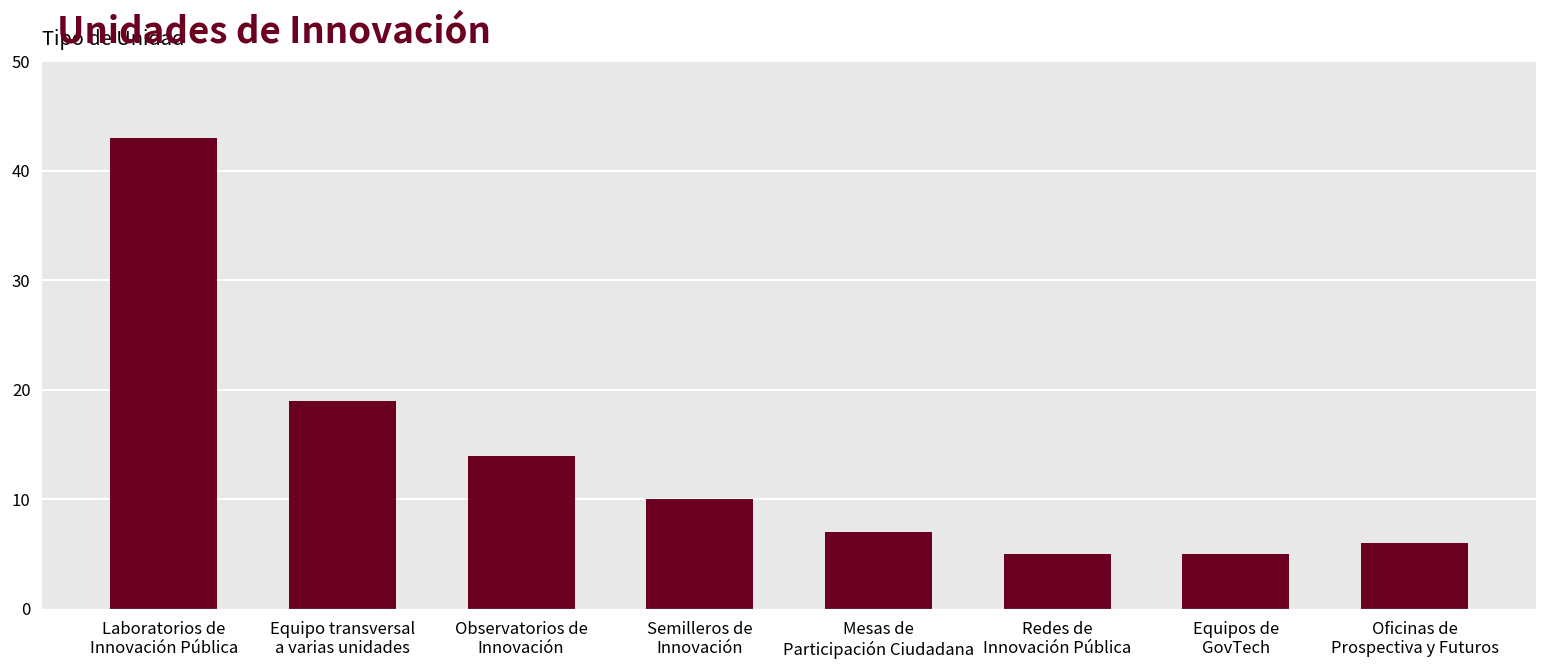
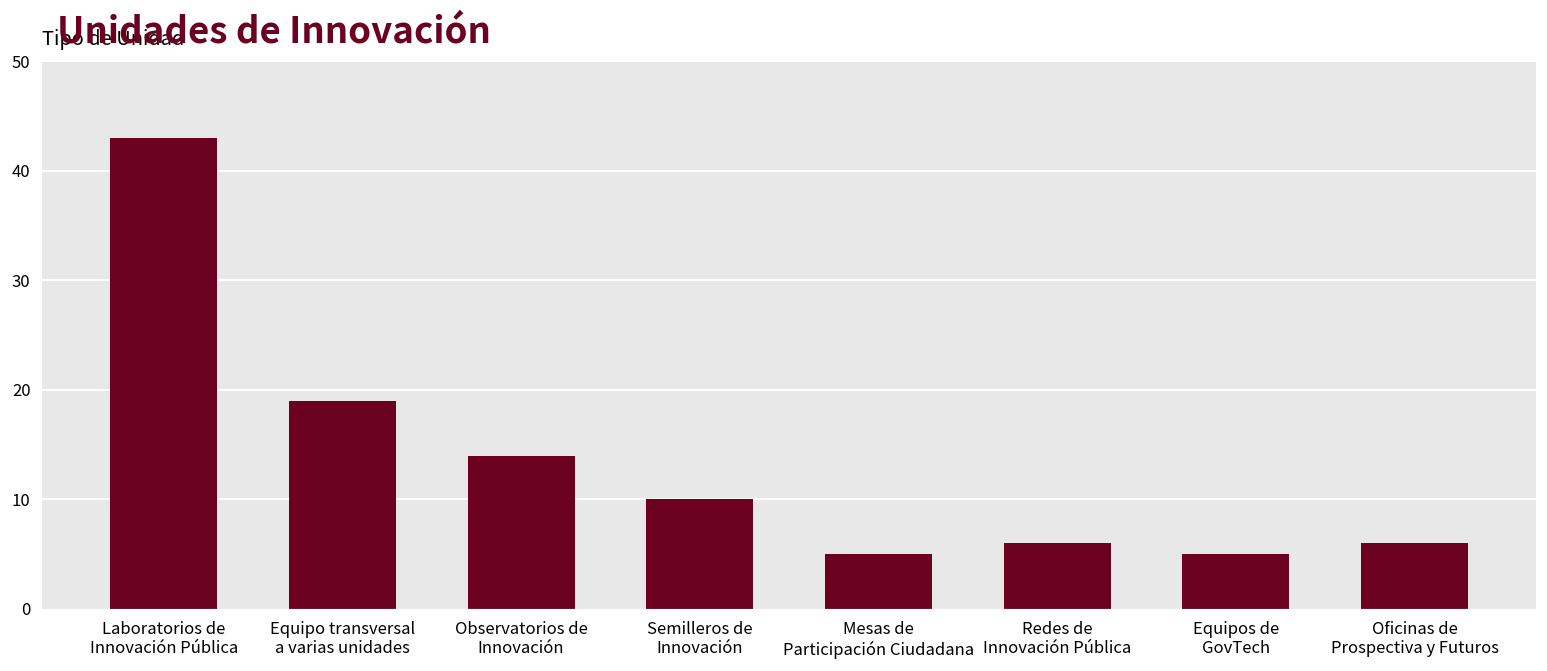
  {
    "Laboratorios de Innovación Pública": 43,
    "Equipo transversal a varias unidades": 19,
    "Observatorios de Innovación": 14,
    "Semilleros de Innovación": 10,
-   "Mesas de Participación Ciudadana": 7,
-   "Redes de Innovación Pública": 5,
+   "Mesas de Participación Ciudadana": 5,
+   "Redes de Innovación Pública": 6,
    "Equipos de GovTech": 5,
    "Oficinas de Prospectiva y Futuros": 6
  }
